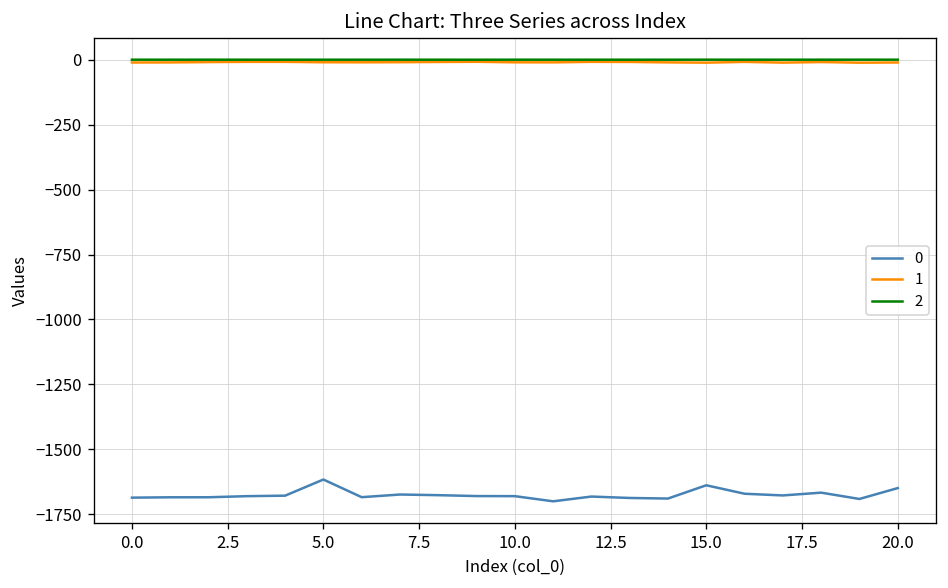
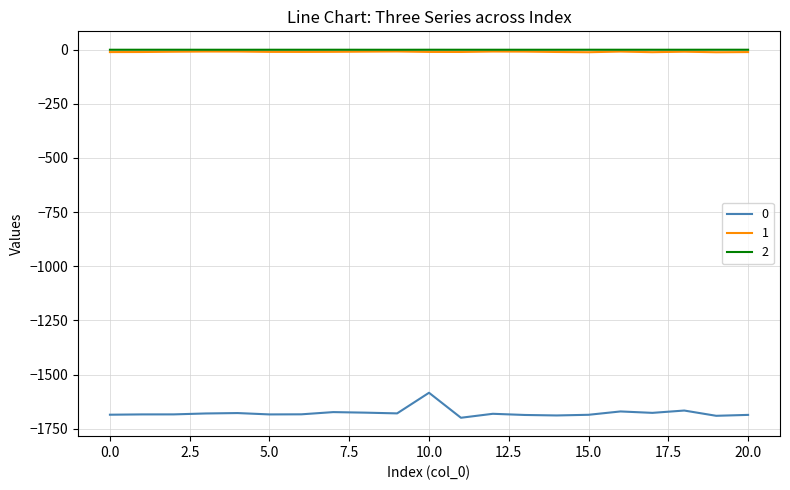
  {
    "0": {
      "0.0": -1690,
-     "5.0": -1620,
-     "10.0": -1680,
-     "15.0": -1640,
-     "20.0": -1650
+     "5.0": -1680,
+     "10.0": -1580,
+     "15.0": -1690,
+     "20.0": -1690
    }
  }
